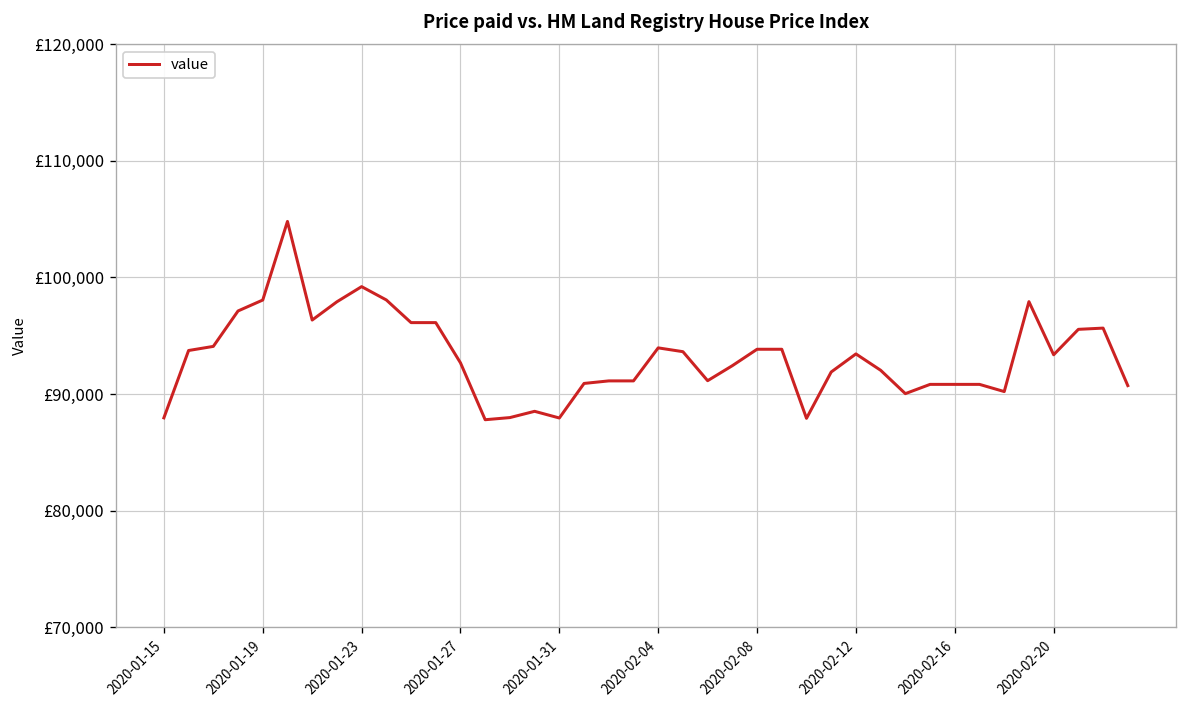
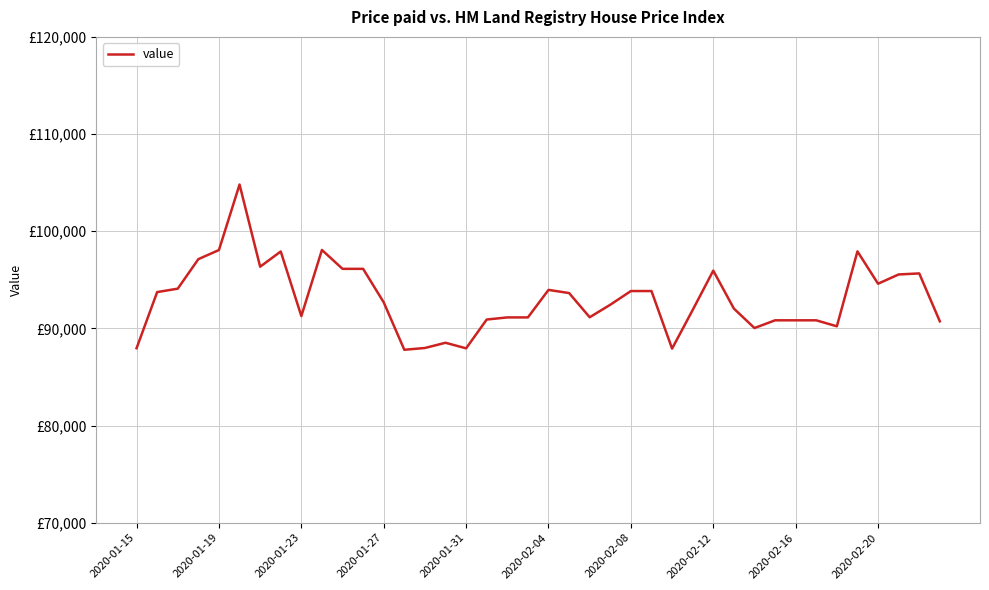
  {
    "2020-01-15": "£88,000",
    "2020-01-19": "£98,000",
-   "2020-01-23": "£99,000",
+   "2020-01-23": "£91,000",
    "2020-01-27": "£93,000",
    "2020-01-31": "£88,000",
    "2020-02-04": "£94,000",
    "2020-02-08": "£94,000",
-   "2020-02-12": "£93,000",
+   "2020-02-12": "£96,000",
    "2020-02-16": "£91,000",
-   "2020-02-20": "£93,000"
+   "2020-02-20": "£95,000"
  }
